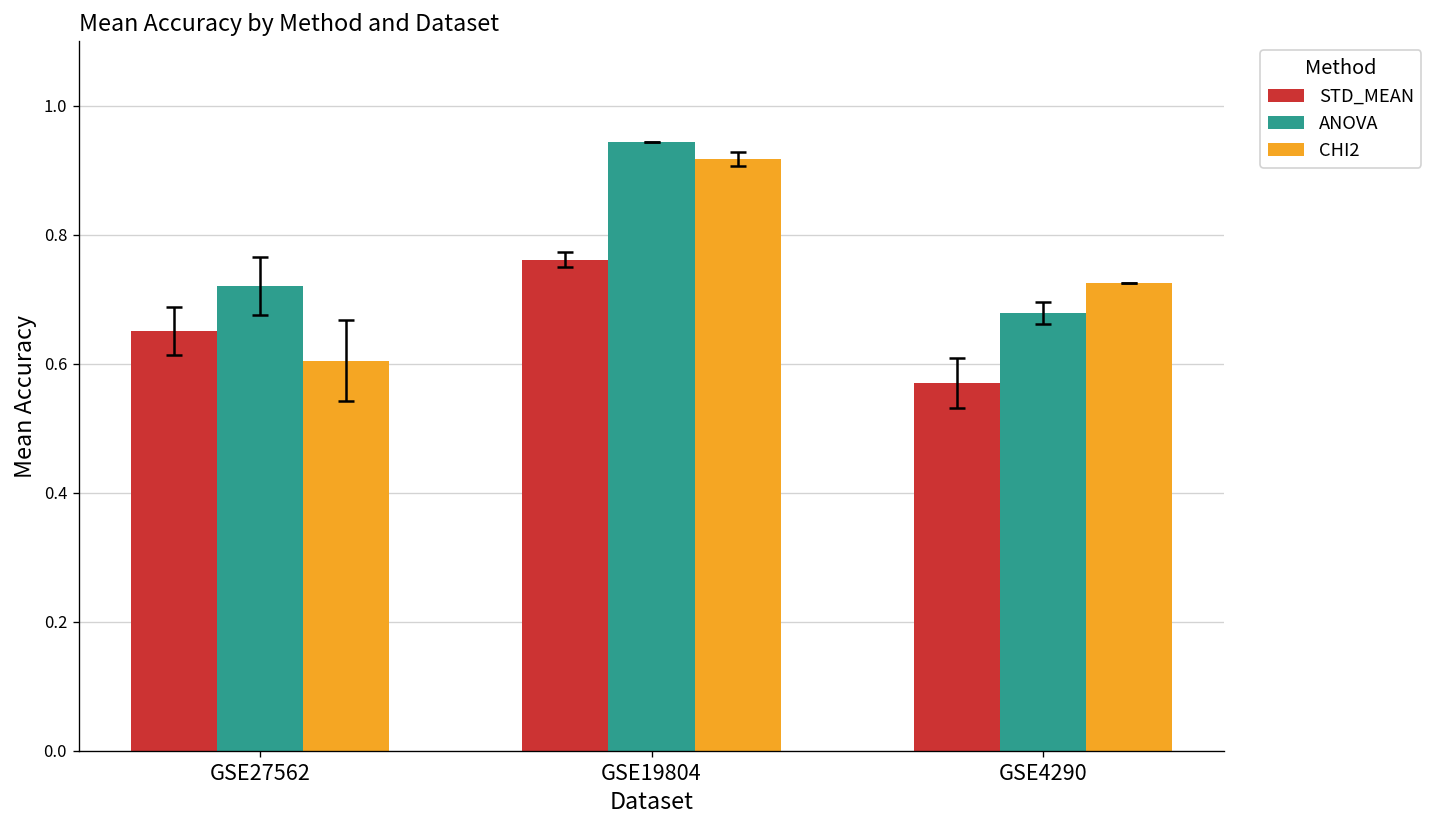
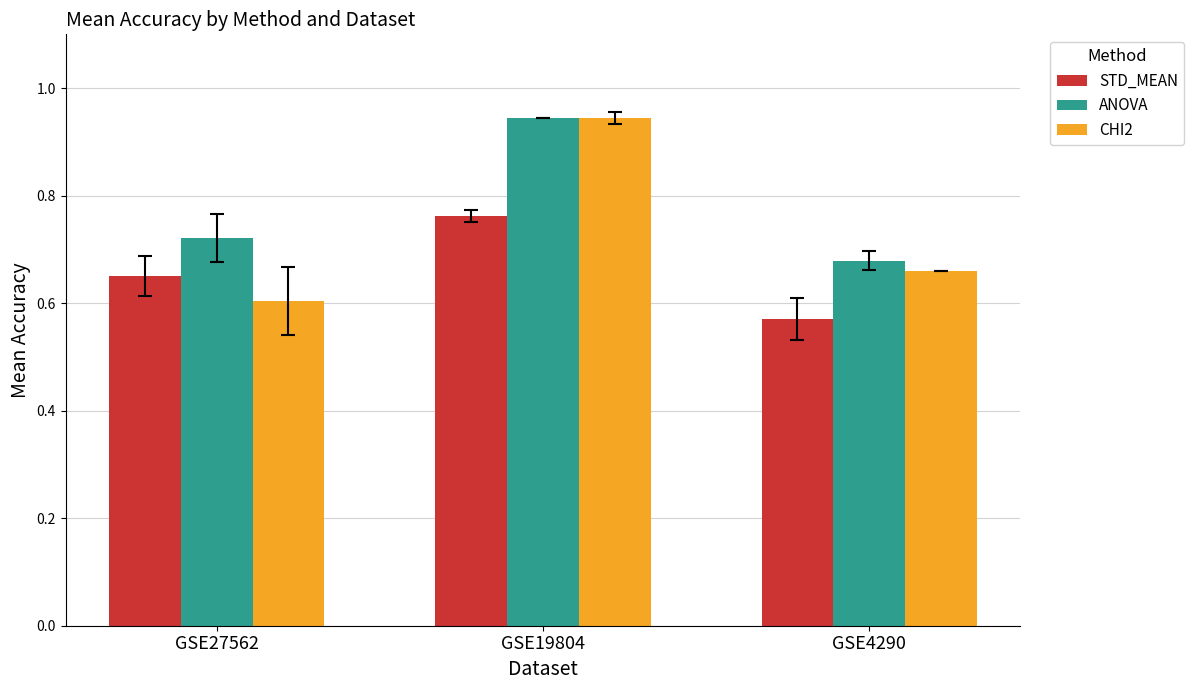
  {
    "STD_MEAN": {
      "GSE27562": 0.65,
      "GSE19804": 0.76,
      "GSE4290": 0.57
    },
    "CHI2": {
      "GSE27562": 0.60,
-     "GSE19804": 0.92,
-     "GSE4290": 0.73
+     "GSE19804": 0.94,
+     "GSE4290": 0.66
    }
  }
